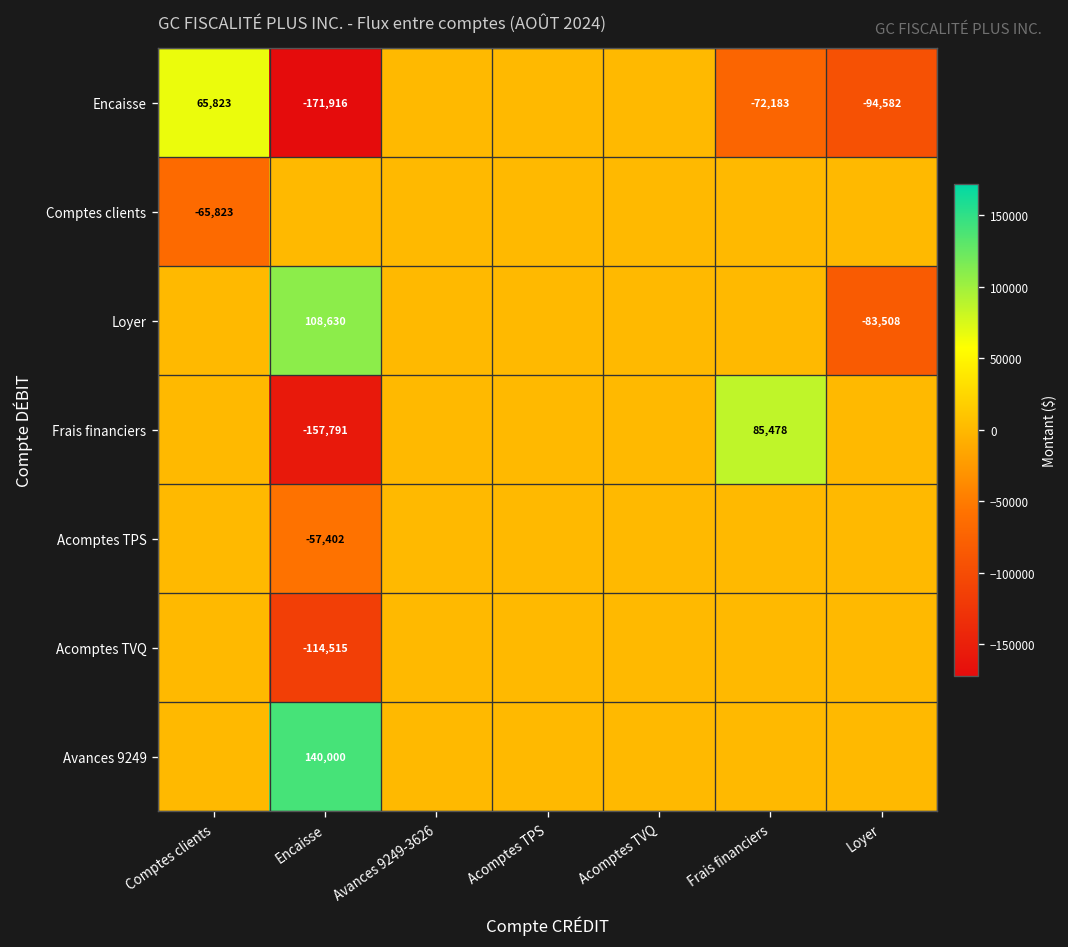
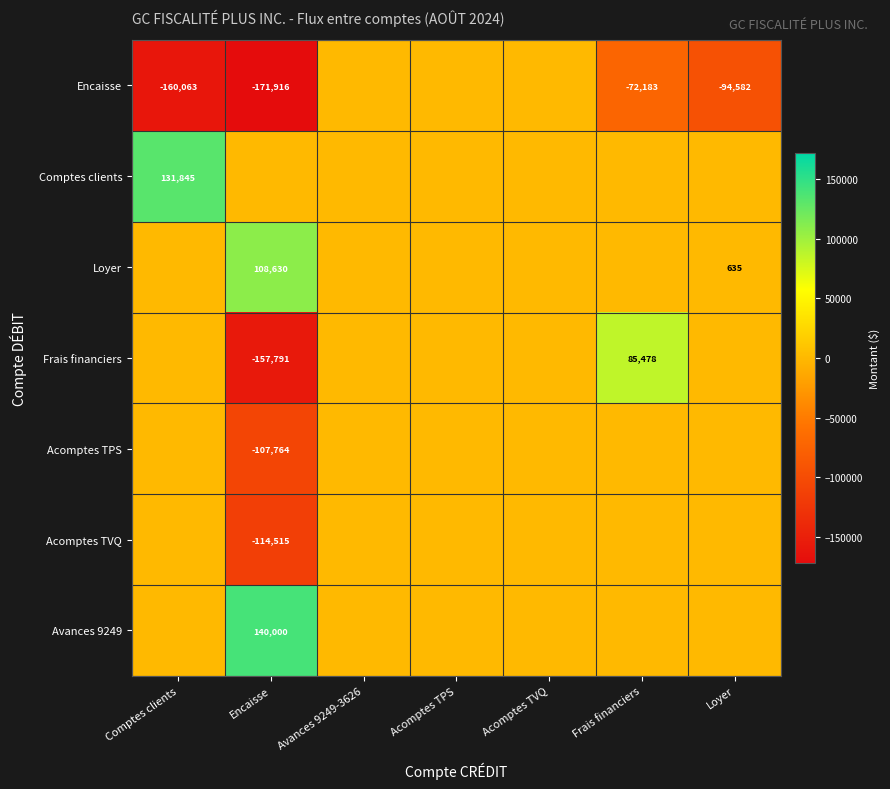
  {
    "Encaisse": {
-     "Comptes clients": "65,823",
+     "Comptes clients": "-160,063",
      "Encaisse": "-171,916",
      "Frais financiers": "-72,183",
      "Loyer": "-94,582"
    },
    "Comptes clients": {
-     "Comptes clients": "-65,823"
+     "Comptes clients": "131,845"
    },
    "Loyer": {
      "Encaisse": "108,630",
-     "Loyer": "-83,508"
+     "Loyer": "635"
    },
    "Frais financiers": {
      "Encaisse": "-157,791",
      "Frais financiers": "85,478"
    },
    "Acomptes TPS": {
-     "Encaisse": "-57,402"
+     "Encaisse": "-107,764"
    },
    "Acomptes TVQ": {
      "Encaisse": "-114,515"
    },
    "Avances 9249": {
      "Encaisse": "140,000"
    }
  }
